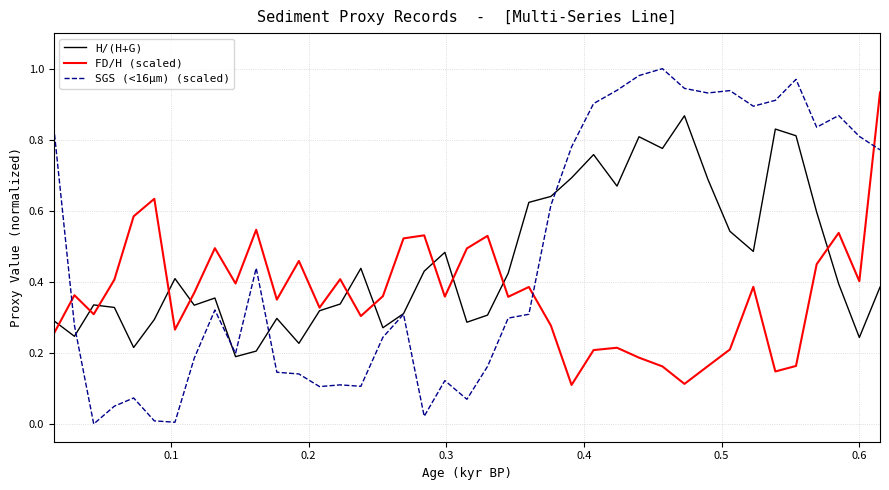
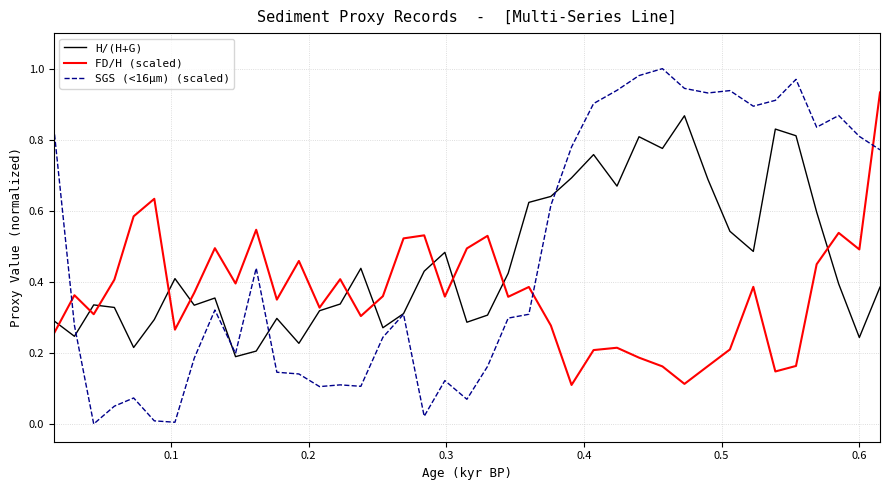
  {
    "H/(H+G)": {
      "0.6": 0.24
    },
    "FD/H (scaled)": {
-     "0.6": 0.40
+     "0.6": 0.49
    },
    "SGS (<16μm) (scaled)": {
      "0.6": 0.81
    }
  }
